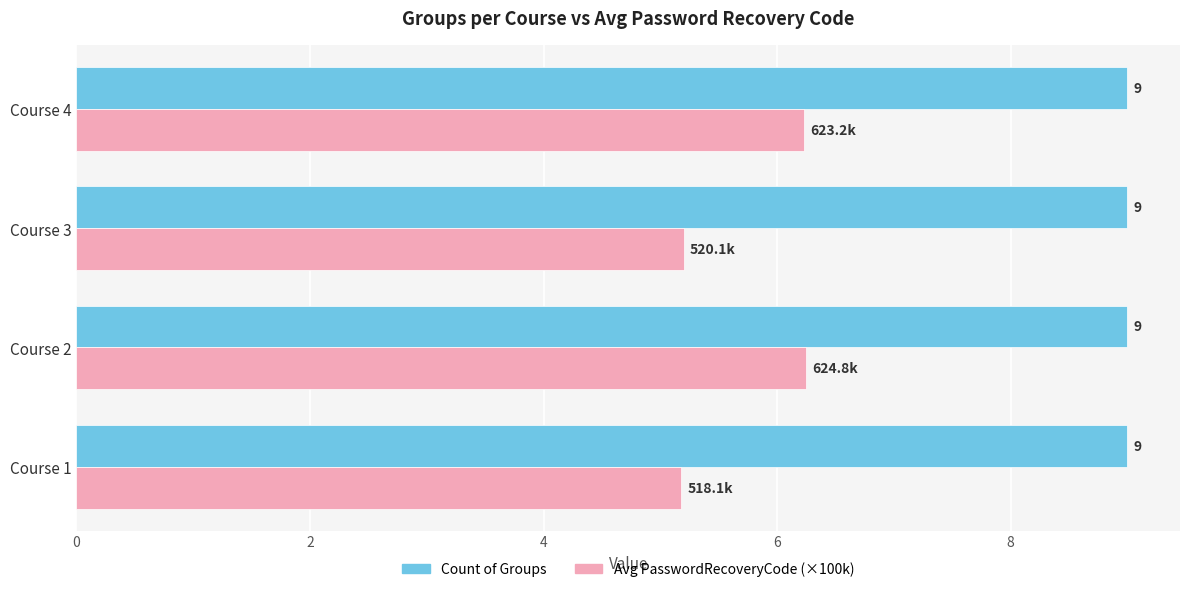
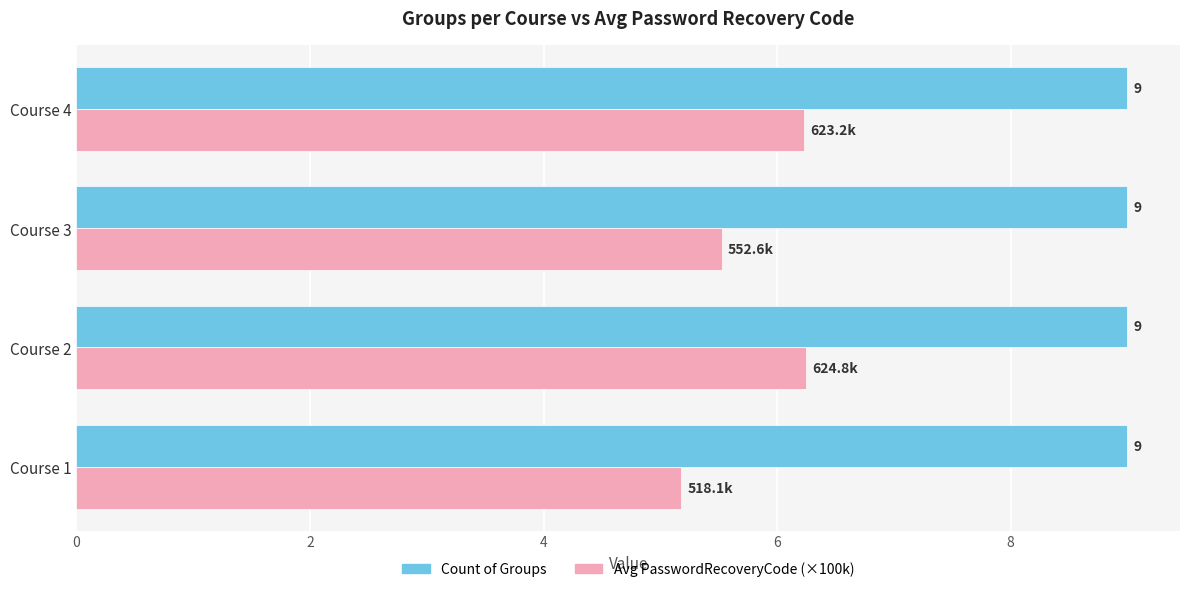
  {
    "Count of Groups": {
      "Course 4": "9",
      "Course 3": "9",
      "Course 2": "9",
      "Course 1": "9"
    },
    "Avg PasswordRecoveryCode (×100k)": {
      "Course 4": "623.2k",
-     "Course 3": "520.1k",
+     "Course 3": "552.6k",
      "Course 2": "624.8k",
      "Course 1": "518.1k"
    }
  }
